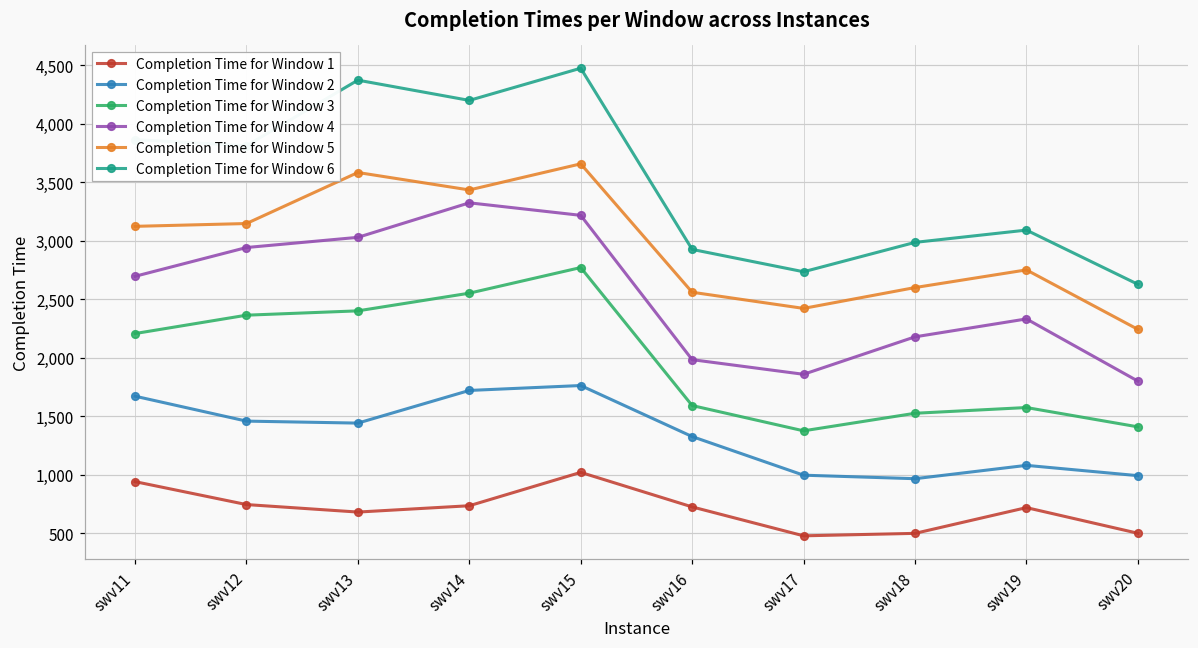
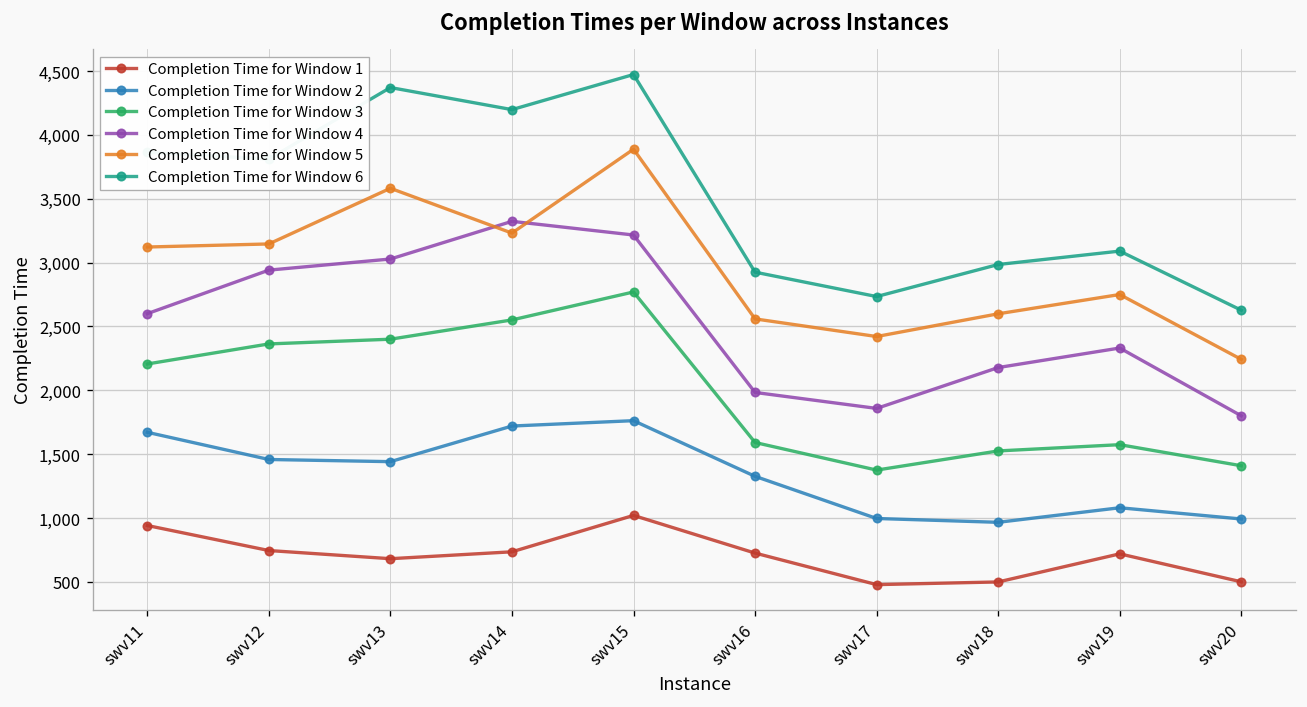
  {
    "Completion Time for Window 1": {
      "swv11": "940",
      "swv12": "750",
      "swv13": "680",
      "swv14": "740",
      "swv15": "1,020",
      "swv16": "730",
      "swv17": "480",
      "swv18": "500",
      "swv19": "720",
      "swv20": "500"
    },
    "Completion Time for Window 2": {
      "swv11": "1,670",
      "swv12": "1,460",
      "swv13": "1,440",
      "swv14": "1,720",
      "swv15": "1,760",
      "swv16": "1,330",
      "swv17": "1,000",
      "swv18": "970",
      "swv19": "1,080",
      "swv20": "990"
    },
    "Completion Time for Window 4": {
-     "swv11": "2,700",
+     "swv11": "2,600",
      "swv12": "2,940",
      "swv13": "3,030",
      "swv14": "3,320",
      "swv15": "3,220",
      "swv16": "1,980",
      "swv17": "1,860",
      "swv18": "2,180",
      "swv19": "2,330",
      "swv20": "1,800"
    },
    "Completion Time for Window 5": {
      "swv11": "3,120",
      "swv12": "3,150",
      "swv13": "3,580",
-     "swv14": "3,430",
-     "swv15": "3,660",
+     "swv14": "3,230",
+     "swv15": "3,890",
      "swv16": "2,560",
      "swv17": "2,420",
      "swv18": "2,600",
      "swv19": "2,750",
      "swv20": "2,240"
    }
  }
